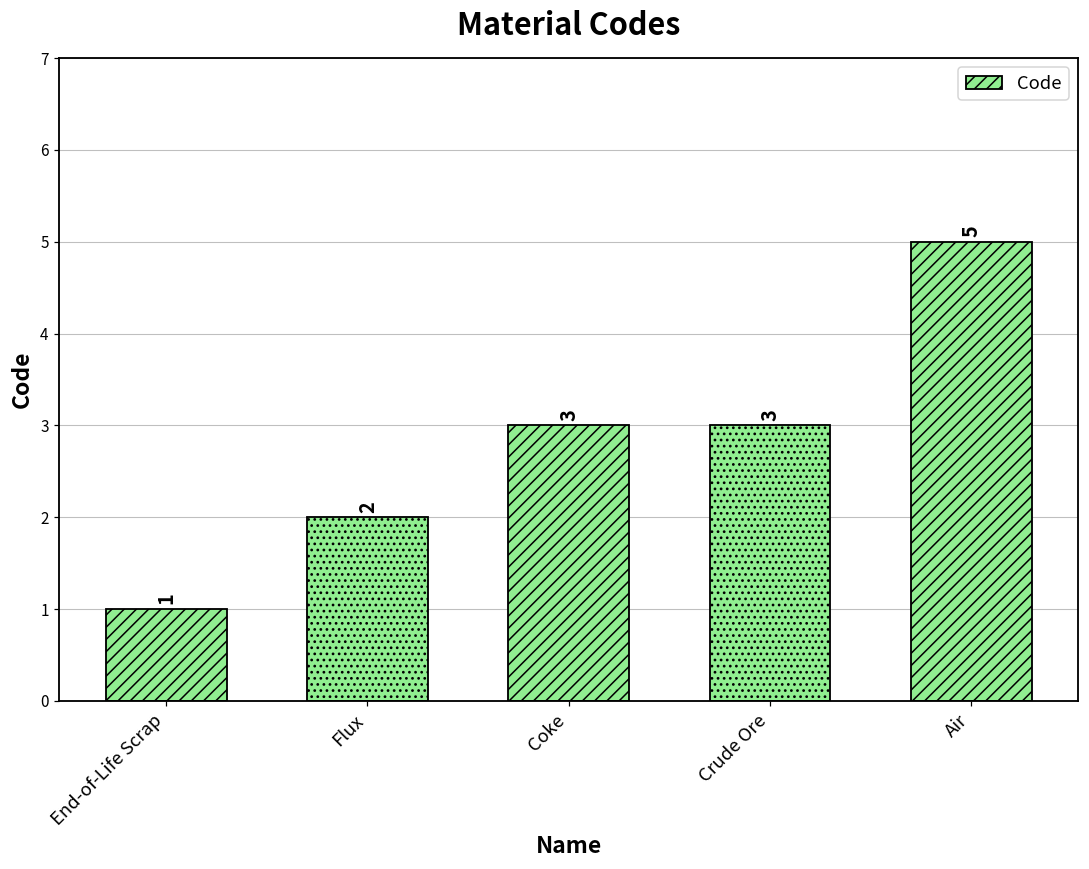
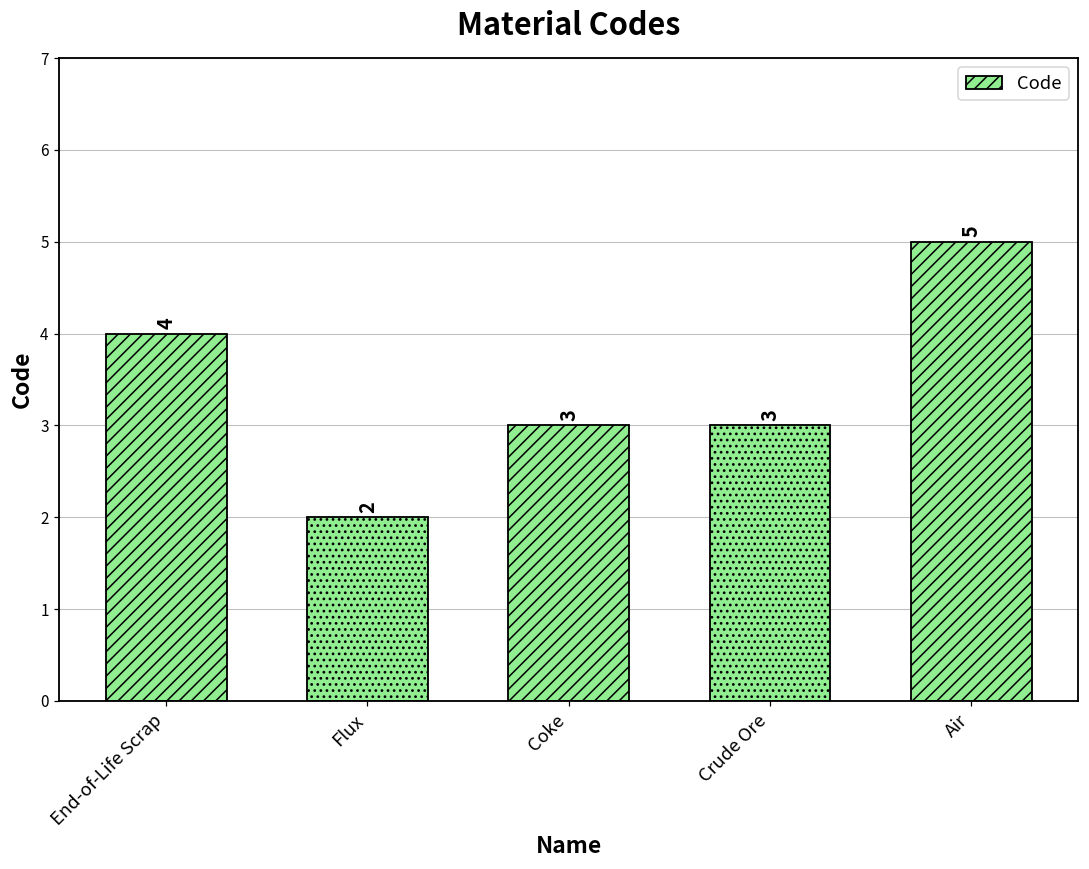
  {
-   "End-of-Life Scrap": 1,
+   "End-of-Life Scrap": 4,
    "Flux": 2,
    "Coke": 3,
    "Crude Ore": 3,
    "Air": 5
  }
